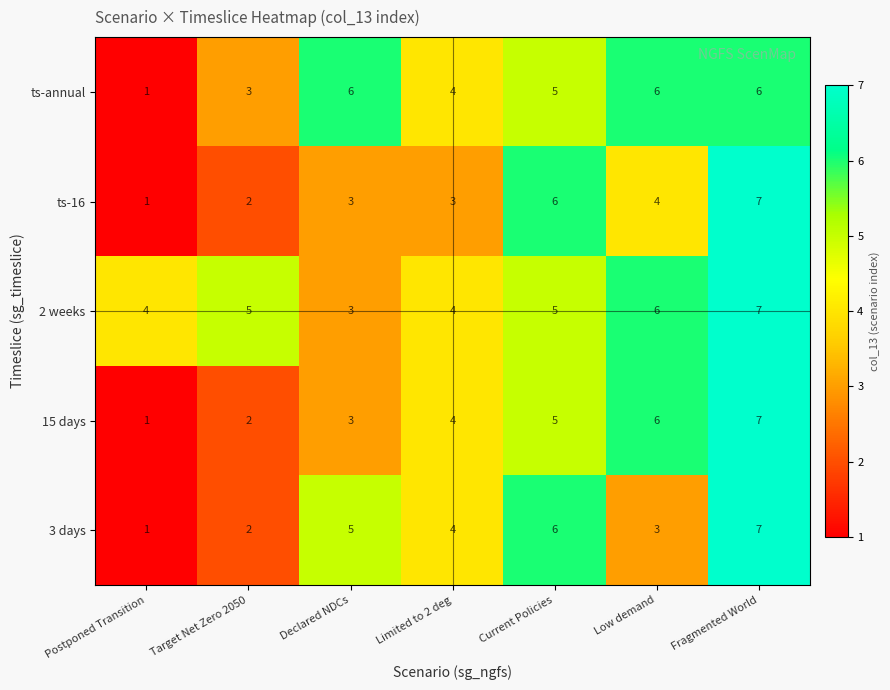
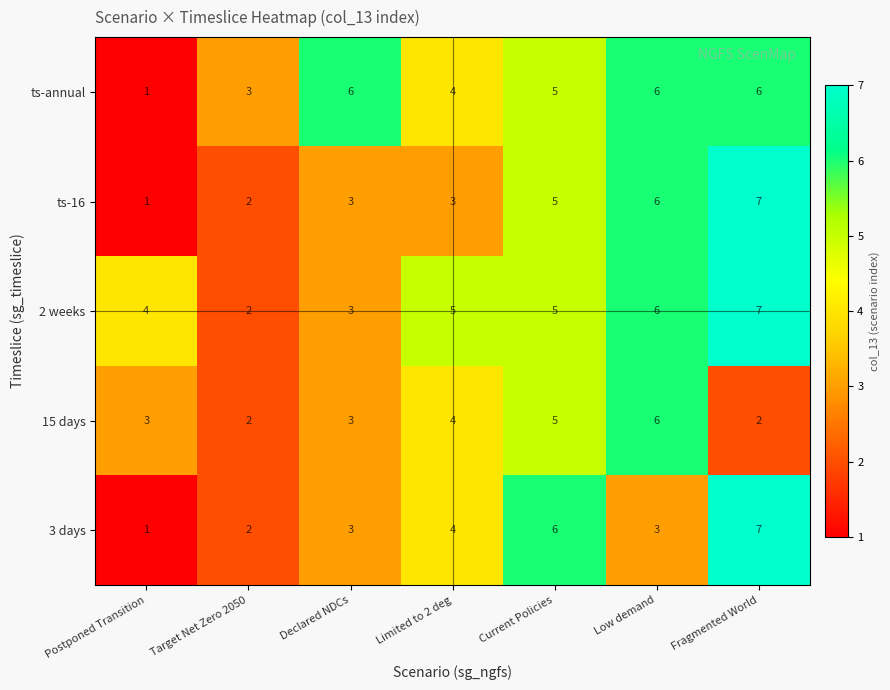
  {
    "ts-annual": {
      "Postponed Transition": 1,
      "Target Net Zero 2050": 3,
      "Declared NDCs": 6,
      "Limited to 2 deg": 4,
      "Current Policies": 5,
      "Low demand": 6
    },
    "ts-16": {
      "Postponed Transition": 1,
      "Target Net Zero 2050": 2,
      "Declared NDCs": 3,
      "Limited to 2 deg": 3,
-     "Current Policies": 6,
-     "Low demand": 4,
+     "Current Policies": 5,
+     "Low demand": 6,
      "Fragmented World": 7
    },
    "2 weeks": {
      "Postponed Transition": 4,
-     "Target Net Zero 2050": 5,
+     "Target Net Zero 2050": 2,
      "Declared NDCs": 3,
-     "Limited to 2 deg": 4,
+     "Limited to 2 deg": 5,
      "Current Policies": 5,
      "Low demand": 6,
      "Fragmented World": 7
    },
    "15 days": {
-     "Postponed Transition": 1,
+     "Postponed Transition": 3,
      "Target Net Zero 2050": 2,
      "Declared NDCs": 3,
      "Limited to 2 deg": 4,
      "Current Policies": 5,
      "Low demand": 6,
-     "Fragmented World": 7
+     "Fragmented World": 2
    },
    "3 days": {
      "Postponed Transition": 1,
      "Target Net Zero 2050": 2,
-     "Declared NDCs": 5,
+     "Declared NDCs": 3,
      "Limited to 2 deg": 4,
      "Current Policies": 6,
      "Low demand": 3,
      "Fragmented World": 7
    }
  }
